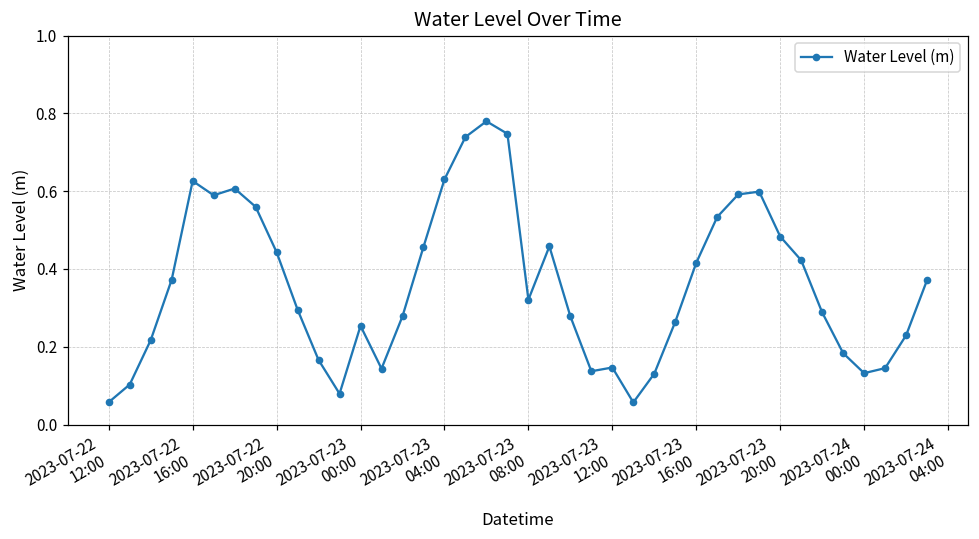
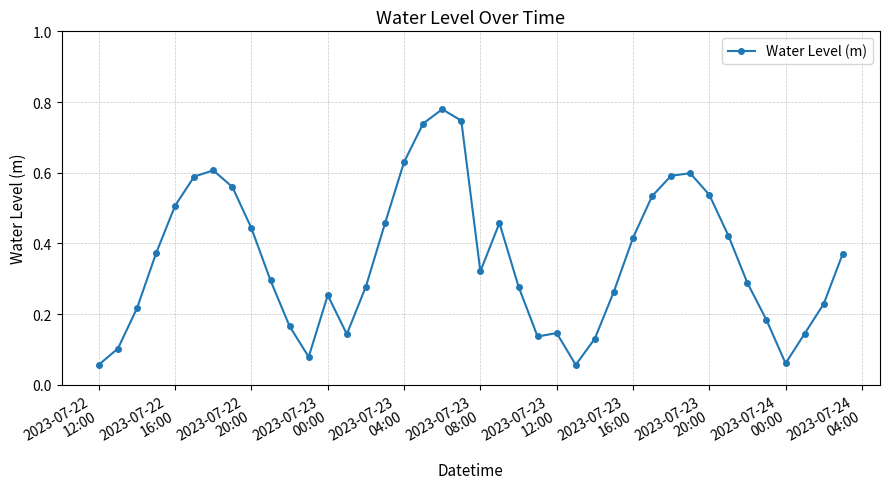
  {
    "2023-07-22 12:00": 0.06,
-   "2023-07-22 16:00": 0.63,
+   "2023-07-22 16:00": 0.51,
    "2023-07-22 20:00": 0.44,
    "2023-07-23 00:00": 0.25,
    "2023-07-23 04:00": 0.63,
    "2023-07-23 08:00": 0.32,
    "2023-07-23 12:00": 0.15,
    "2023-07-23 16:00": 0.42,
-   "2023-07-23 20:00": 0.48,
-   "2023-07-24 00:00": 0.13
+   "2023-07-23 20:00": 0.54,
+   "2023-07-24 00:00": 0.06
  }
